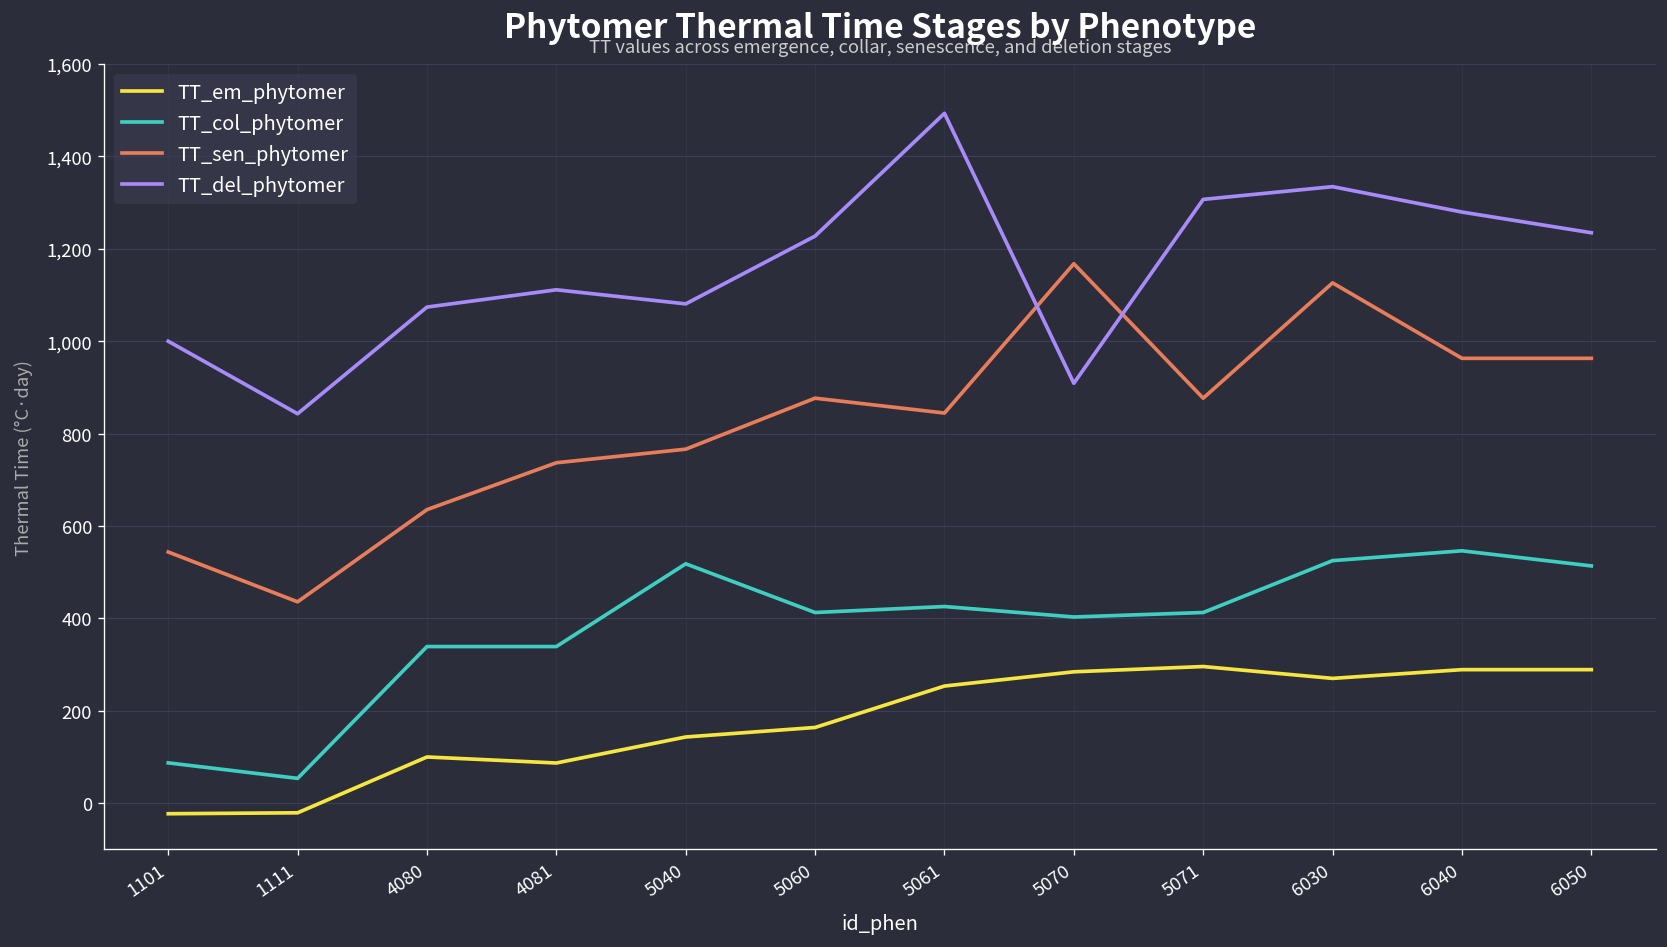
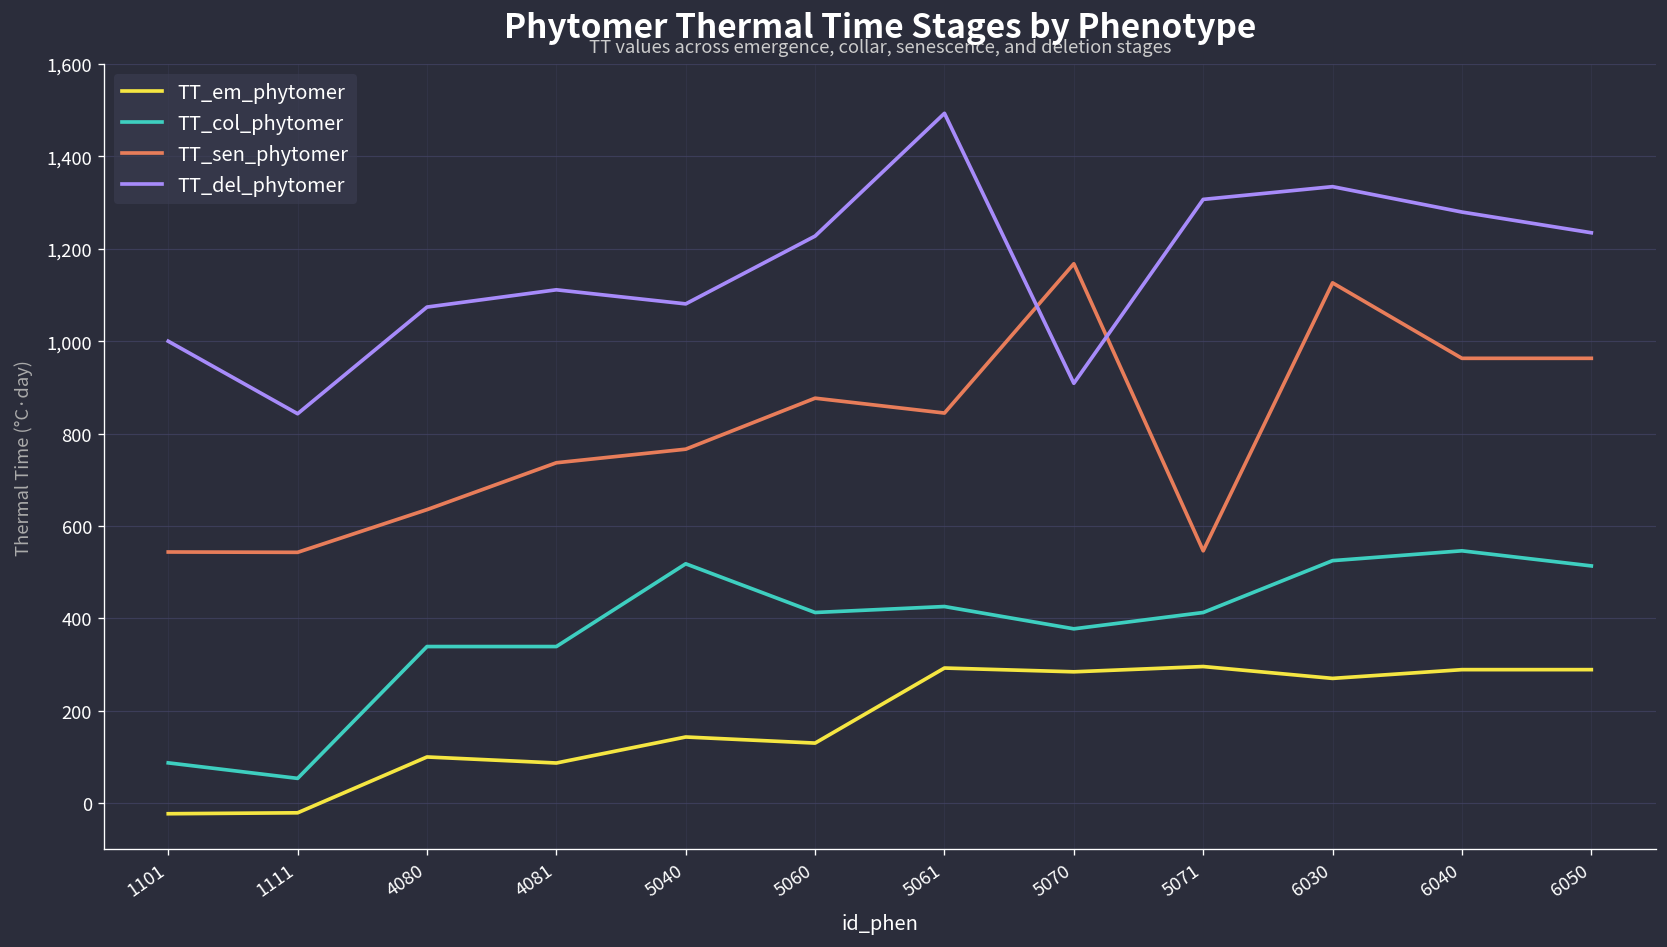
  {
    "TT_em_phytomer": {
      "1101": "-20",
      "1111": "-20",
      "4080": "100",
      "4081": "90",
      "5040": "140",
-     "5060": "160",
-     "5061": "250",
+     "5060": "130",
+     "5061": "290",
      "5070": "280",
      "5071": "300",
      "6030": "270",
      "6040": "290",
      "6050": "290"
    },
    "TT_col_phytomer": {
      "1101": "90",
      "1111": "50",
      "4080": "340",
      "4081": "340",
      "5040": "520",
      "5060": "410",
      "5061": "430",
-     "5070": "400",
+     "5070": "380",
      "5071": "410",
      "6030": "530",
      "6040": "550",
      "6050": "510"
    },
    "TT_sen_phytomer": {
      "1101": "540",
-     "1111": "440",
+     "1111": "540",
      "4080": "640",
      "4081": "740",
      "5040": "770",
      "5060": "880",
      "5061": "840",
      "5070": "1,170",
-     "5071": "880",
+     "5071": "550",
      "6030": "1,130",
      "6040": "960",
      "6050": "960"
    },
    "TT_del_phytomer": {
      "1101": "1,000",
      "1111": "840",
      "4080": "1,070",
      "4081": "1,110",
      "5040": "1,080",
      "5060": "1,230",
      "5061": "1,490",
      "5070": "910",
      "5071": "1,310",
      "6030": "1,330",
      "6040": "1,280",
      "6050": "1,230"
    }
  }
